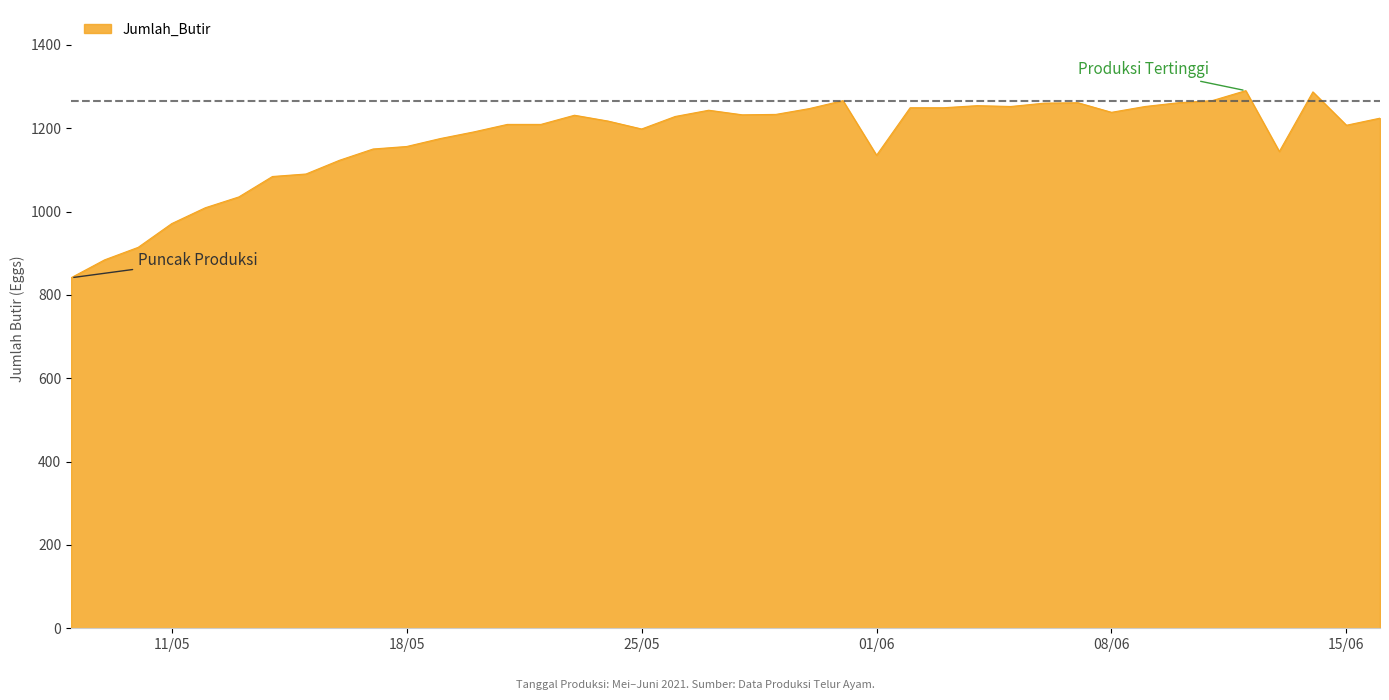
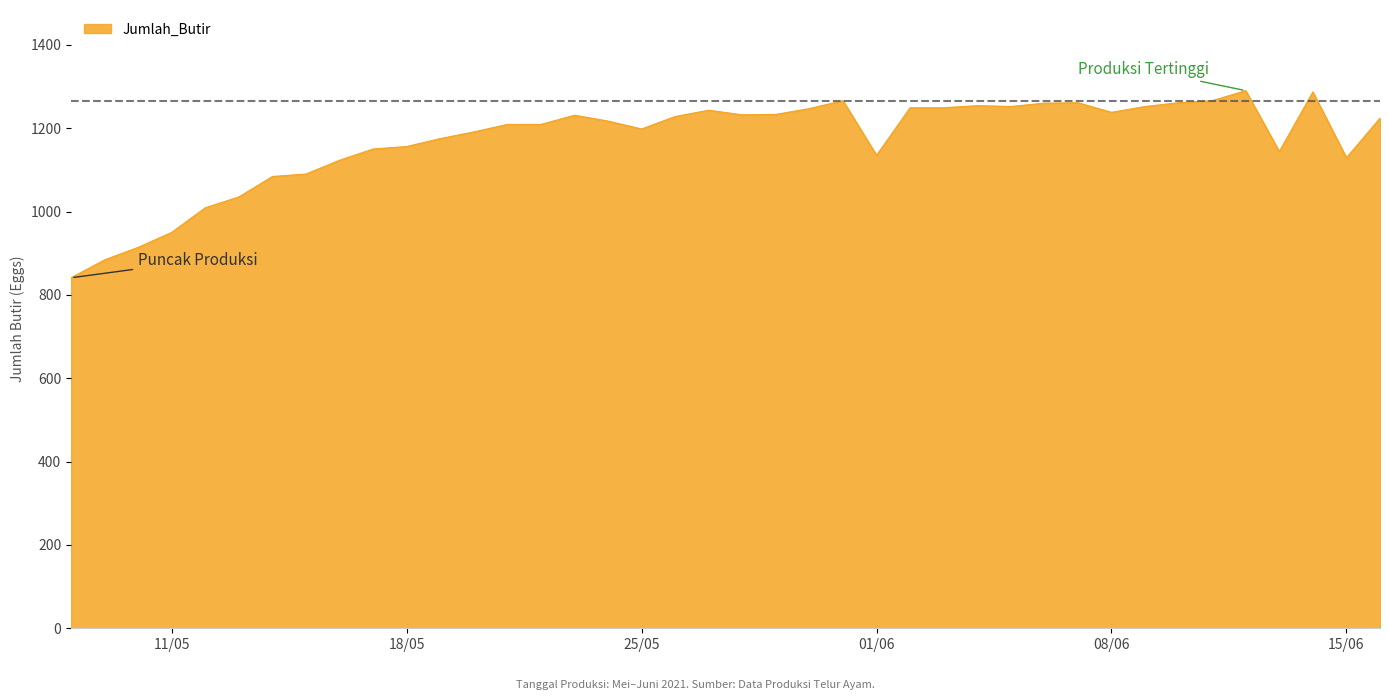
  {
-   "11/05": 970,
+   "11/05": 950,
    "18/05": 1160,
    "25/05": 1200,
    "01/06": 1140,
    "08/06": 1240,
-   "15/06": 1210
+   "15/06": 1130
  }
